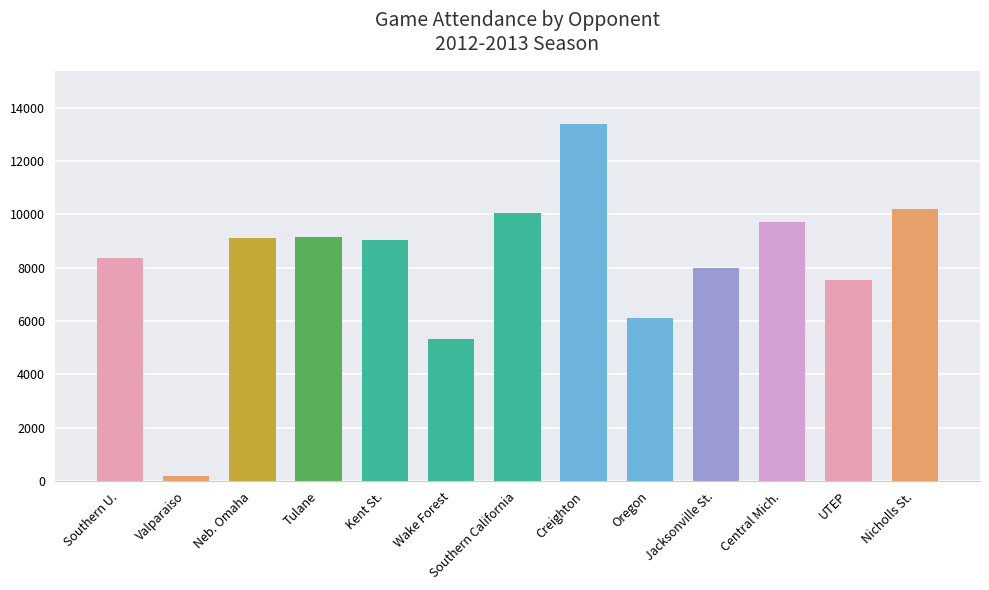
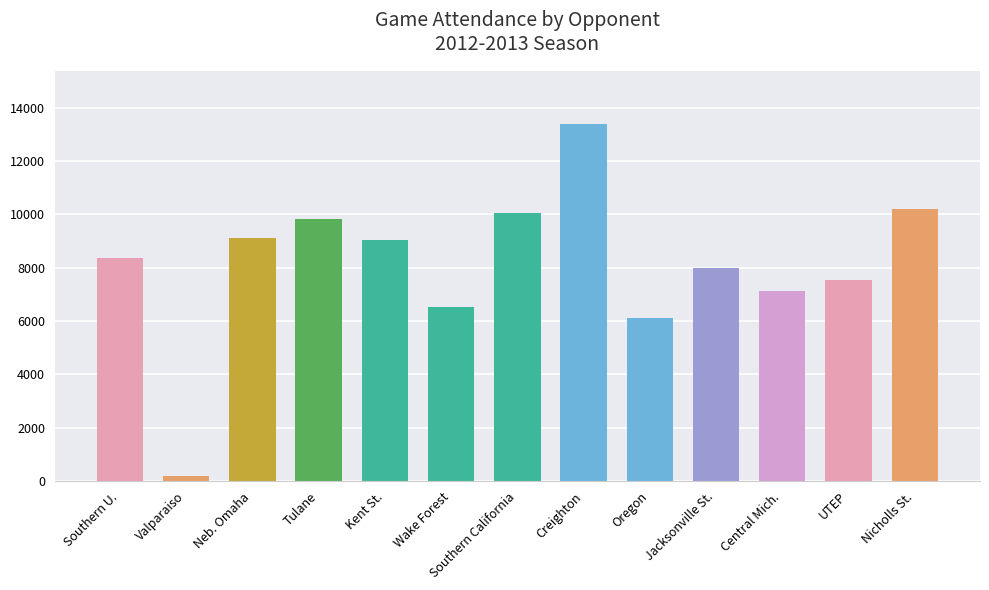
  {
    "Southern U.": 8300,
    "Valparaiso": 200,
    "Neb. Omaha": 9100,
-   "Tulane": 9100,
+   "Tulane": 9800,
    "Kent St.": 9000,
-   "Wake Forest": 5300,
+   "Wake Forest": 6500,
    "Southern California": 10000,
    "Creighton": 13400,
    "Oregon": 6100,
    "Jacksonville St.": 8000,
-   "Central Mich.": 9700,
+   "Central Mich.": 7100,
    "UTEP": 7500,
    "Nicholls St.": 10200
  }
